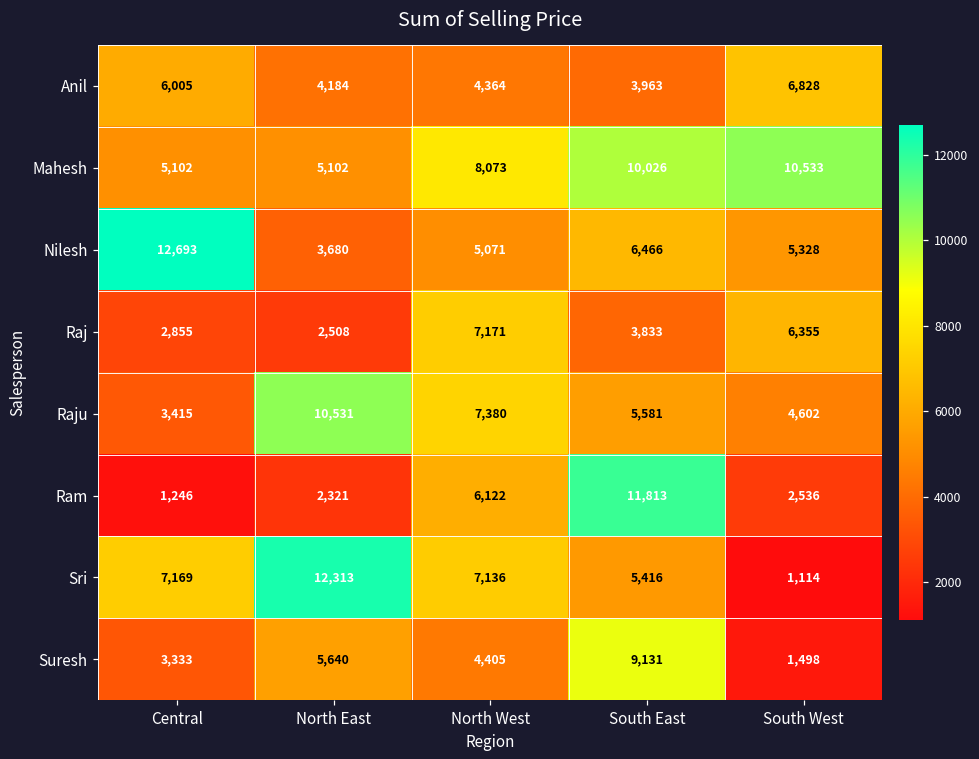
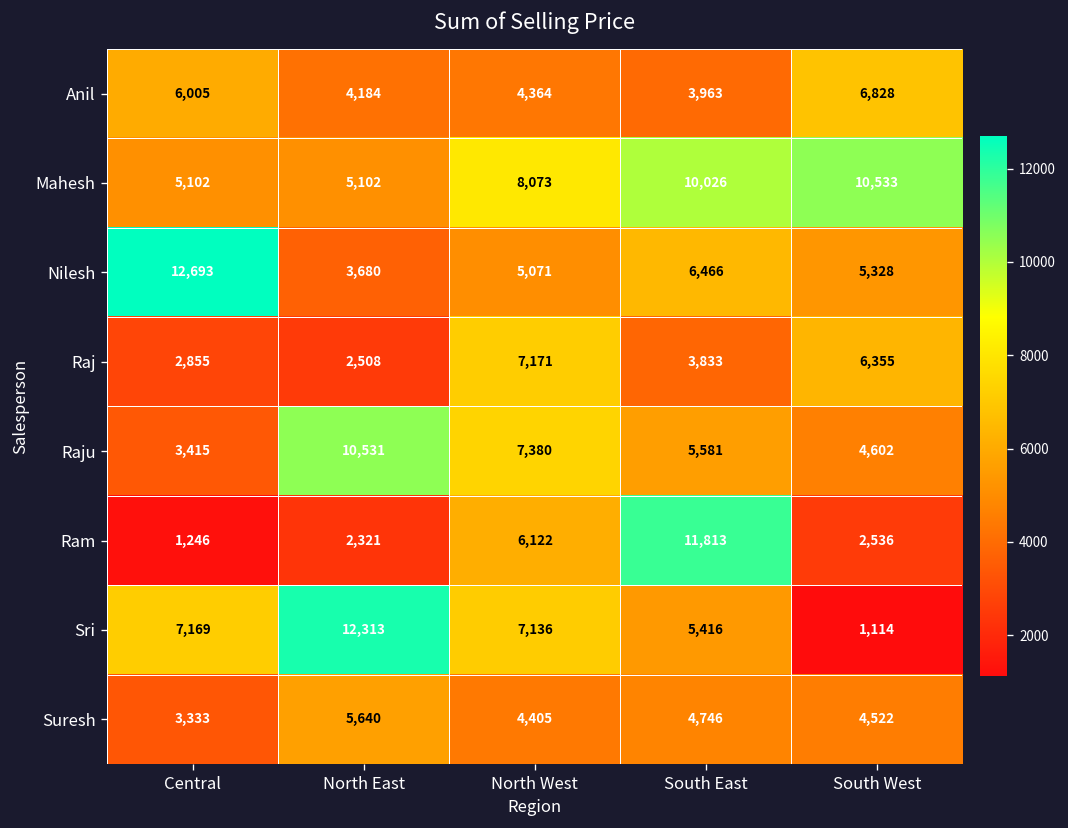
  {
    "Anil": {
      "Central": "6,005",
      "North East": "4,184",
      "North West": "4,364",
      "South East": "3,963",
      "South West": "6,828"
    },
    "Mahesh": {
      "Central": "5,102",
      "North East": "5,102",
      "North West": "8,073",
      "South East": "10,026",
      "South West": "10,533"
    },
    "Nilesh": {
      "Central": "12,693",
      "North East": "3,680",
      "North West": "5,071",
      "South East": "6,466",
      "South West": "5,328"
    },
    "Raj": {
      "Central": "2,855",
      "North East": "2,508",
      "North West": "7,171",
      "South East": "3,833",
      "South West": "6,355"
    },
    "Raju": {
      "Central": "3,415",
      "North East": "10,531",
      "North West": "7,380",
      "South East": "5,581",
      "South West": "4,602"
    },
    "Ram": {
      "Central": "1,246",
      "North East": "2,321",
      "North West": "6,122",
      "South East": "11,813",
      "South West": "2,536"
    },
    "Sri": {
      "Central": "7,169",
      "North East": "12,313",
      "North West": "7,136",
      "South East": "5,416",
      "South West": "1,114"
    },
    "Suresh": {
      "Central": "3,333",
      "North East": "5,640",
      "North West": "4,405",
-     "South East": "9,131",
-     "South West": "1,498"
+     "South East": "4,746",
+     "South West": "4,522"
    }
  }
